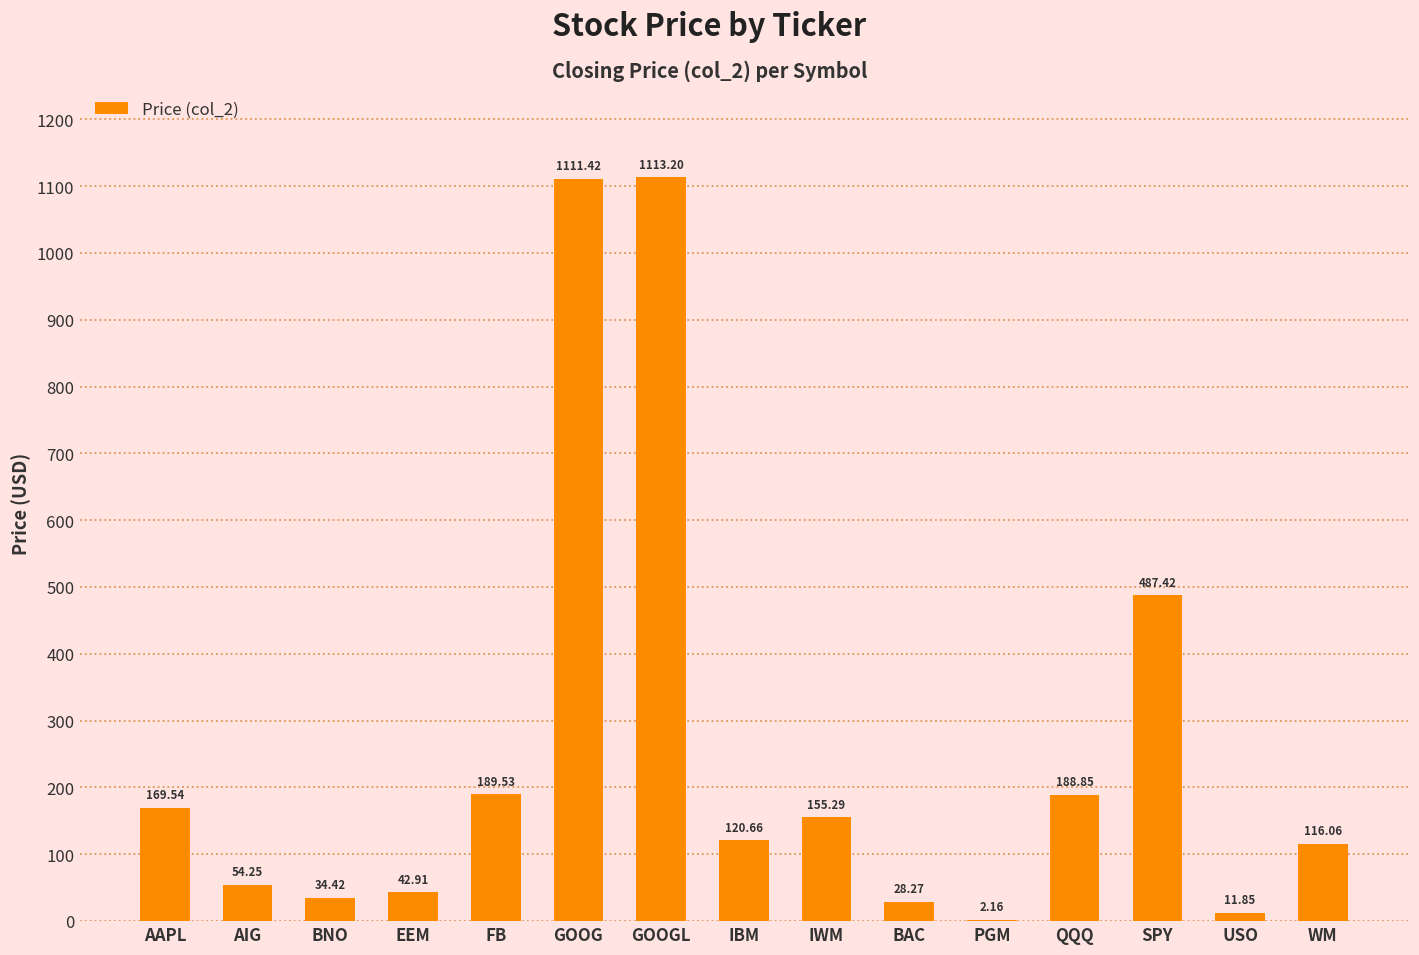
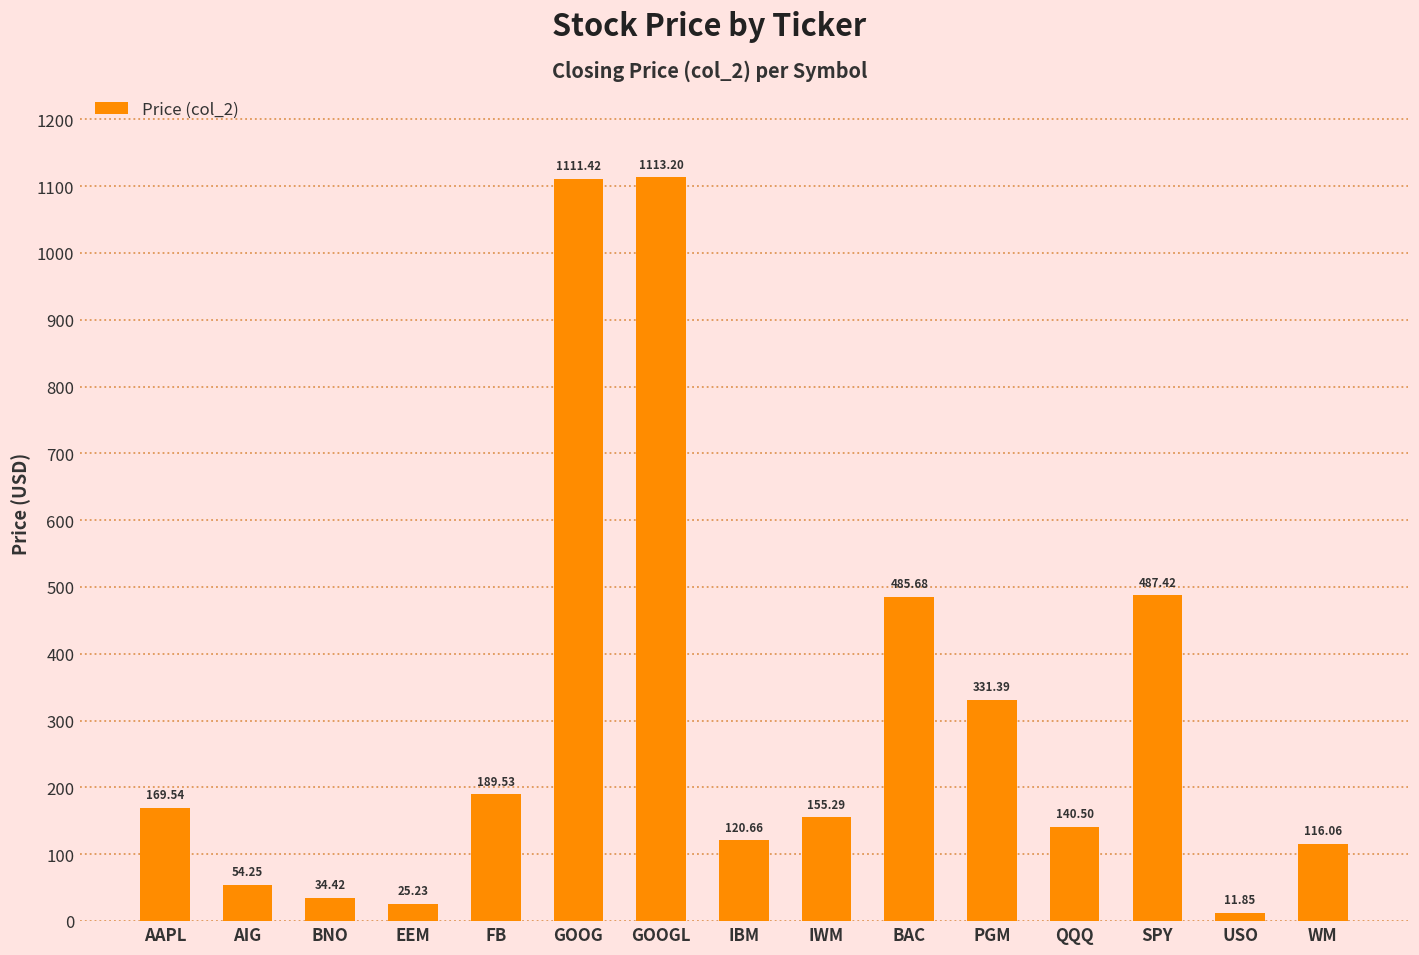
  {
    "AAPL": 169.54,
    "AIG": 54.25,
    "BNO": 34.42,
-   "EEM": 42.91,
+   "EEM": 25.23,
    "FB": 189.53,
    "GOOG": 1111.42,
    "GOOGL": 1113.20,
    "IBM": 120.66,
    "IWM": 155.29,
-   "BAC": 28.27,
-   "PGM": 2.16,
-   "QQQ": 188.85,
+   "BAC": 485.68,
+   "PGM": 331.39,
+   "QQQ": 140.50,
    "SPY": 487.42,
    "USO": 11.85,
    "WM": 116.06
  }
